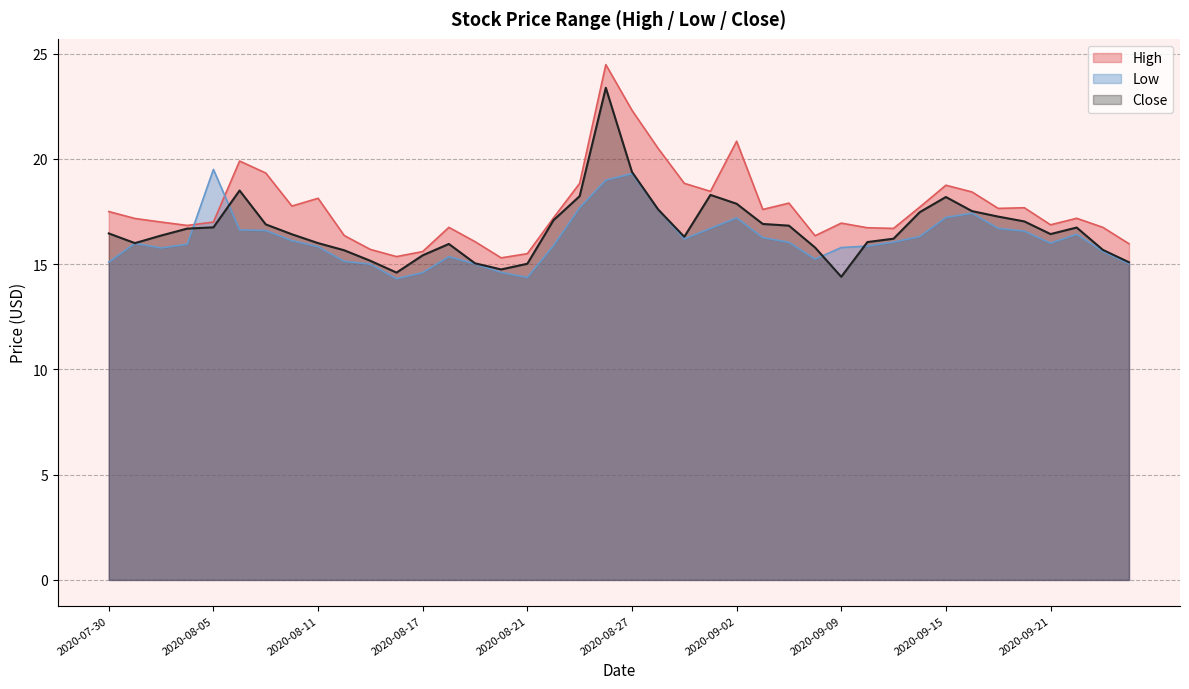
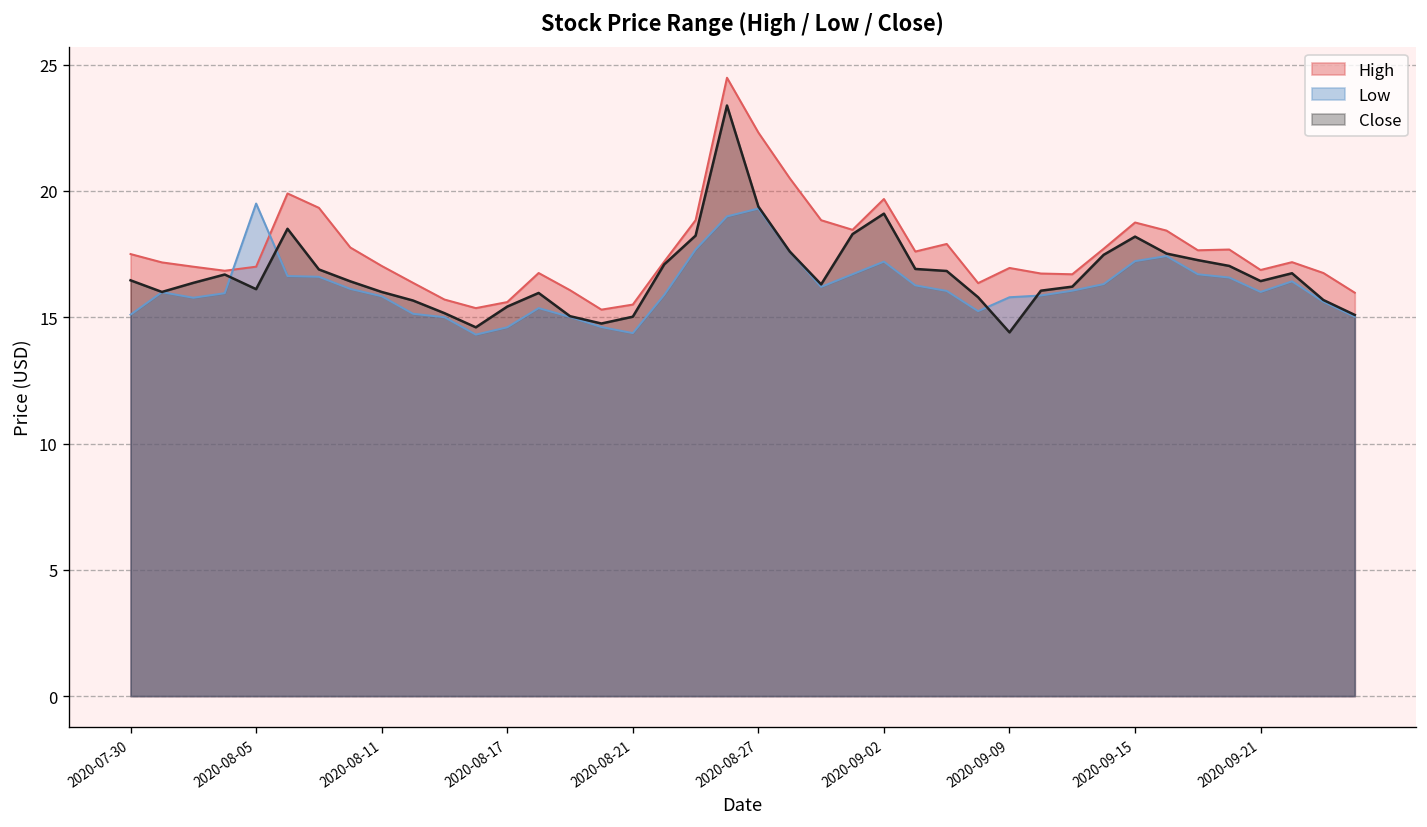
  {
    "High": {
      "2020-07-30": 17.5,
      "2020-08-05": 17.0,
-     "2020-08-11": 18.1,
+     "2020-08-11": 17.0,
      "2020-08-17": 15.6,
      "2020-08-21": 15.5,
      "2020-08-27": 22.3,
-     "2020-09-02": 20.8,
+     "2020-09-02": 19.7,
      "2020-09-09": 17.0,
      "2020-09-15": 18.8,
      "2020-09-21": 16.9
    },
    "Low": {
      "2020-07-30": 15.1,
      "2020-08-05": 19.5,
      "2020-08-11": 15.8,
      "2020-08-17": 14.6,
      "2020-08-21": 14.4,
      "2020-09-02": 17.2,
      "2020-09-09": 15.8,
      "2020-09-15": 17.2,
      "2020-09-21": 16.0
    },
    "Close": {
      "2020-07-30": 16.5,
-     "2020-08-05": 16.8,
+     "2020-08-05": 16.1,
      "2020-08-11": 16.0,
      "2020-08-17": 15.4,
      "2020-08-21": 15.0,
-     "2020-09-02": 17.9,
+     "2020-09-02": 19.1,
      "2020-09-09": 14.4,
      "2020-09-15": 18.2,
      "2020-09-21": 16.4
    }
  }
